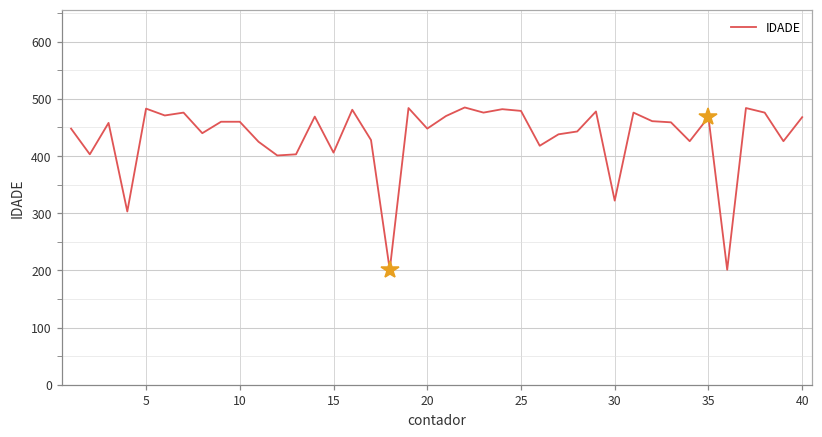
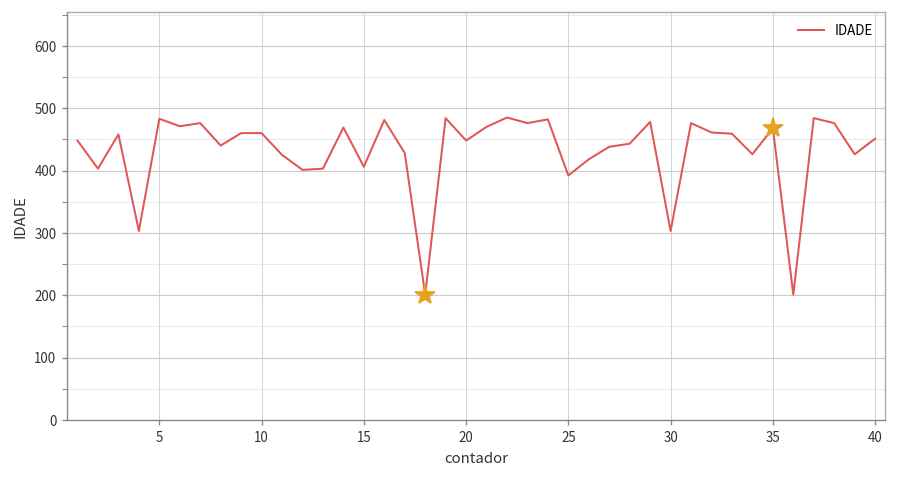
  {
    "IDADE": {
      "5": 480,
      "10": 460,
      "15": 410,
      "20": 450,
-     "25": 480,
-     "30": 320,
-     "40": 470
+     "25": 390,
+     "30": 300,
+     "40": 450
    }
  }
